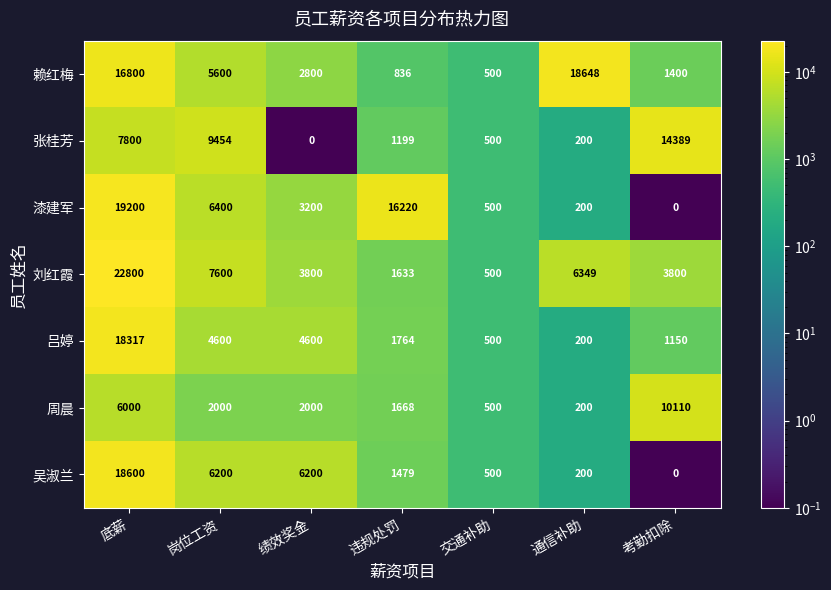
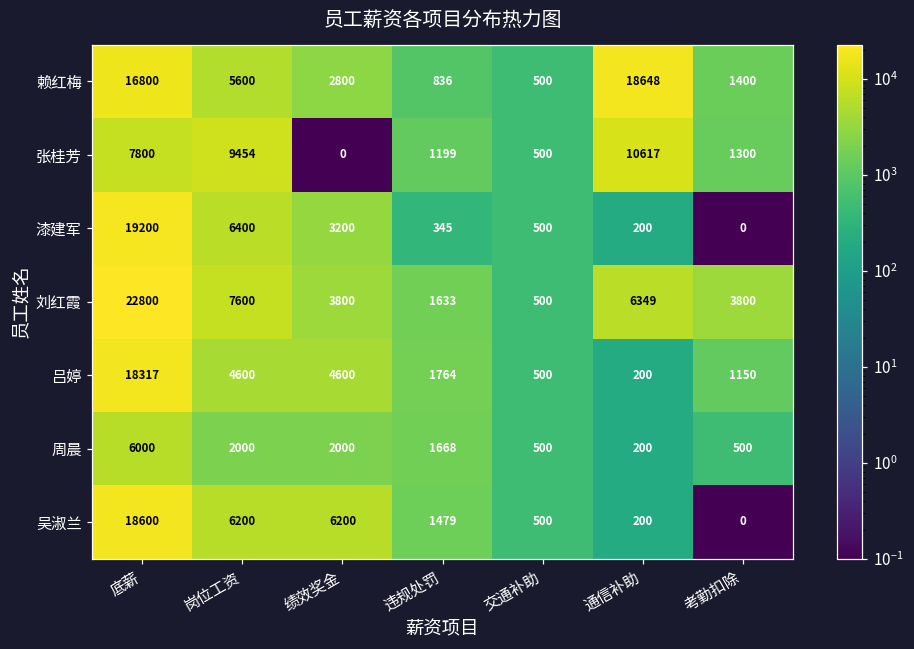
  {
    "赖红梅": {
      "底薪": 16800,
      "岗位工资": 5600,
      "绩效奖金": 2800,
      "违规处罚": 836,
      "交通补助": 500,
      "通信补助": 18648,
      "考勤扣除": 1400
    },
    "张桂芳": {
      "底薪": 7800,
      "岗位工资": 9454,
      "绩效奖金": 0,
      "违规处罚": 1199,
      "交通补助": 500,
-     "通信补助": 200,
-     "考勤扣除": 14389
+     "通信补助": 10617,
+     "考勤扣除": 1300
    },
    "漆建军": {
      "底薪": 19200,
      "岗位工资": 6400,
      "绩效奖金": 3200,
-     "违规处罚": 16220,
+     "违规处罚": 345,
      "交通补助": 500,
      "通信补助": 200,
      "考勤扣除": 0
    },
    "刘红霞": {
      "底薪": 22800,
      "岗位工资": 7600,
      "绩效奖金": 3800,
      "违规处罚": 1633,
      "交通补助": 500,
      "通信补助": 6349,
      "考勤扣除": 3800
    },
    "吕婷": {
      "底薪": 18317,
      "岗位工资": 4600,
      "绩效奖金": 4600,
      "违规处罚": 1764,
      "交通补助": 500,
      "通信补助": 200,
      "考勤扣除": 1150
    },
    "周晨": {
      "底薪": 6000,
      "岗位工资": 2000,
      "绩效奖金": 2000,
      "违规处罚": 1668,
      "交通补助": 500,
      "通信补助": 200,
-     "考勤扣除": 10110
+     "考勤扣除": 500
    },
    "吴淑兰": {
      "底薪": 18600,
      "岗位工资": 6200,
      "绩效奖金": 6200,
      "违规处罚": 1479,
      "交通补助": 500,
      "通信补助": 200,
      "考勤扣除": 0
    }
  }
